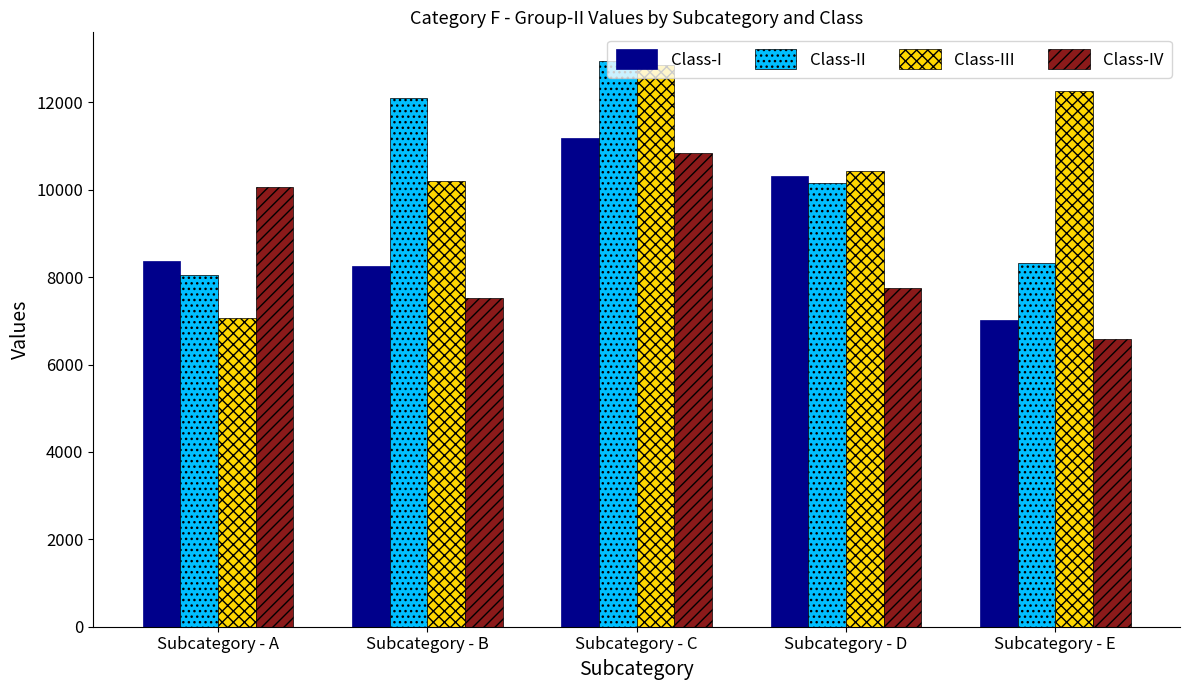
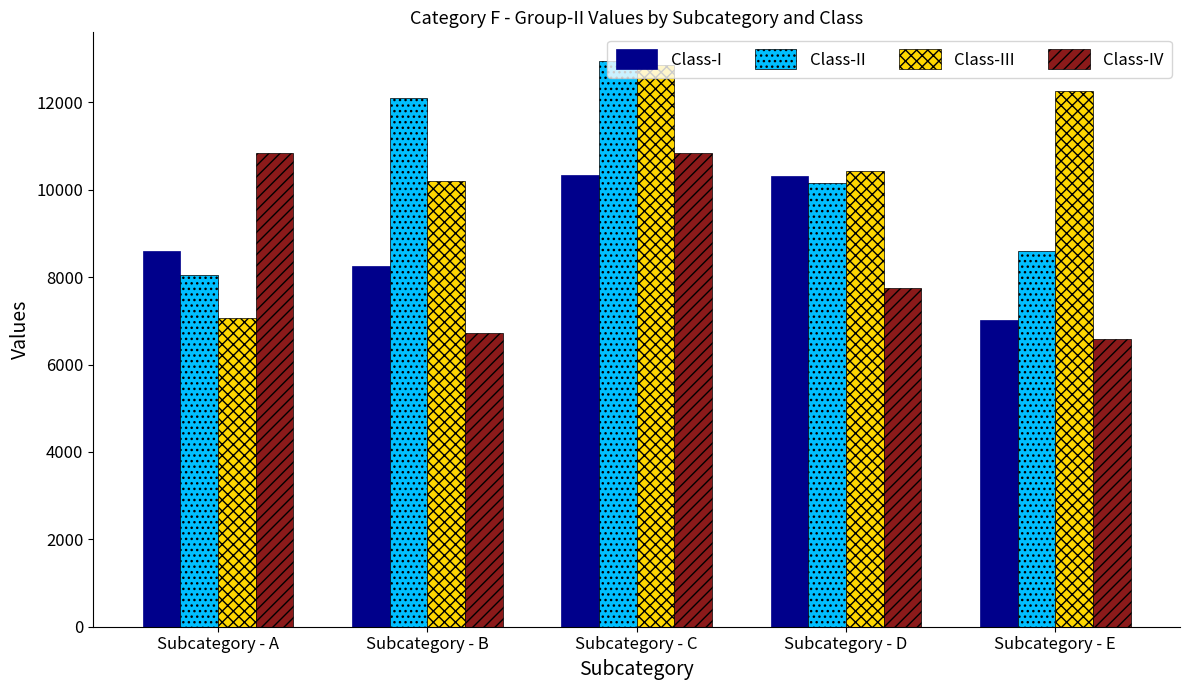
  {
    "Class-I": {
-     "Subcategory - A": 8400,
+     "Subcategory - A": 8600,
      "Subcategory - B": 8300,
-     "Subcategory - C": 11200,
+     "Subcategory - C": 10300,
      "Subcategory - D": 10300,
      "Subcategory - E": 7000
    },
    "Class-II": {
      "Subcategory - A": 8100,
      "Subcategory - B": 12100,
      "Subcategory - D": 10200,
-     "Subcategory - E": 8300
+     "Subcategory - E": 8600
    },
    "Class-III": {
      "Subcategory - A": 7100,
      "Subcategory - B": 10200,
      "Subcategory - D": 10400,
      "Subcategory - E": 12300
    },
    "Class-IV": {
-     "Subcategory - A": 10100,
-     "Subcategory - B": 7500,
+     "Subcategory - A": 10800,
+     "Subcategory - B": 6700,
      "Subcategory - C": 10800,
      "Subcategory - D": 7800,
      "Subcategory - E": 6600
    }
  }
